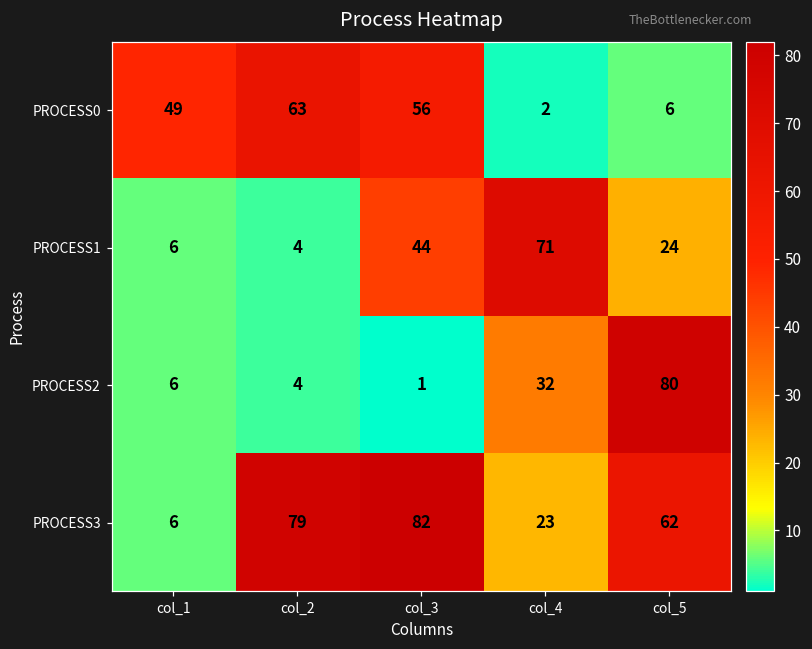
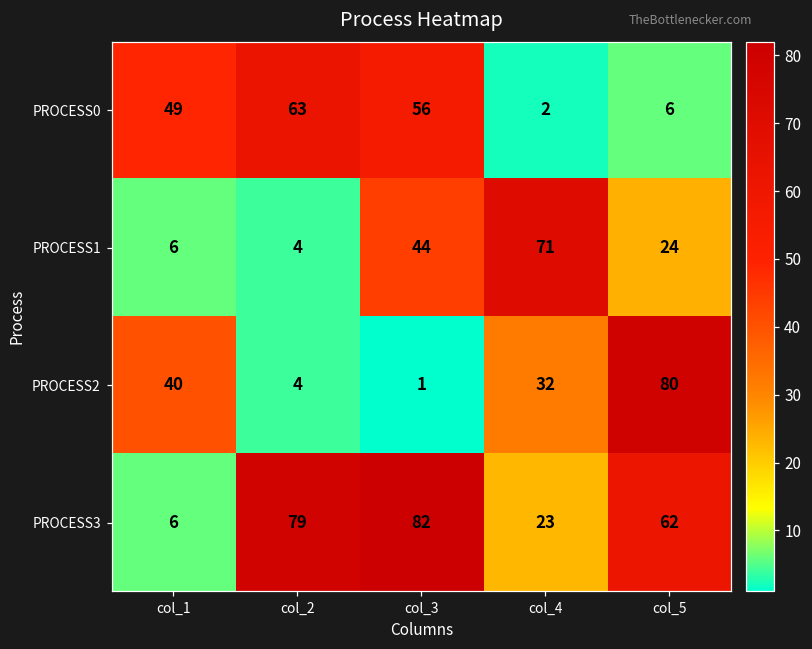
  {
    "PROCESS0": {
      "col_1": 49,
      "col_2": 63,
      "col_3": 56,
      "col_4": 2,
      "col_5": 6
    },
    "PROCESS1": {
      "col_1": 6,
      "col_2": 4,
      "col_3": 44,
      "col_4": 71,
      "col_5": 24
    },
    "PROCESS2": {
-     "col_1": 6,
+     "col_1": 40,
      "col_2": 4,
      "col_3": 1,
      "col_4": 32,
      "col_5": 80
    },
    "PROCESS3": {
      "col_1": 6,
      "col_2": 79,
      "col_3": 82,
      "col_4": 23,
      "col_5": 62
    }
  }
